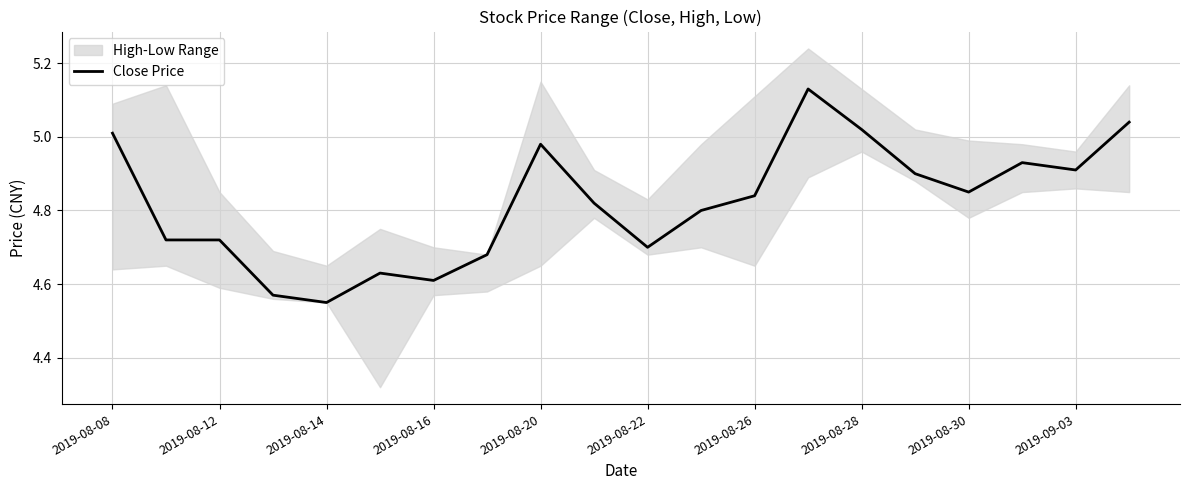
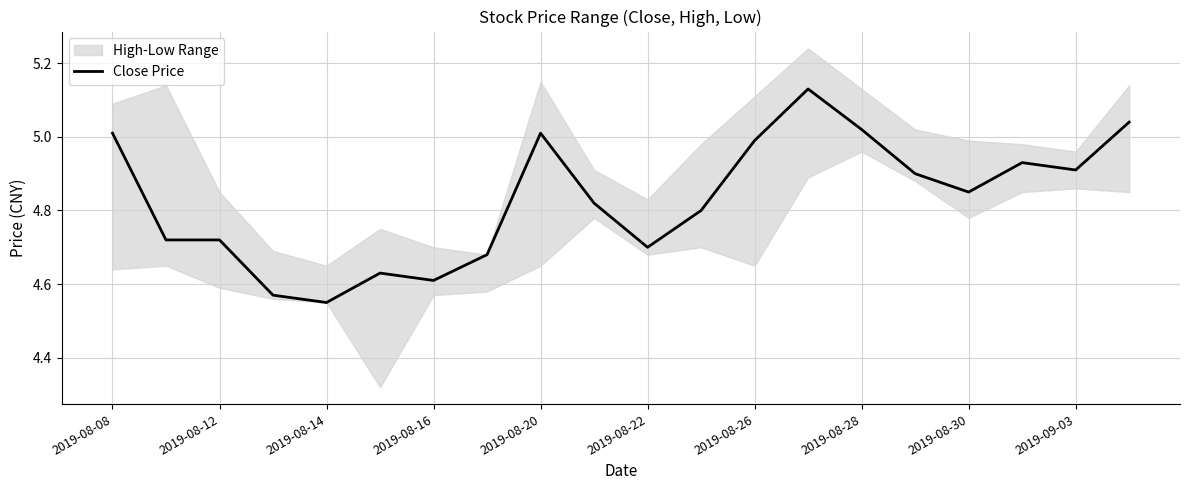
  {
    "Close Price": {
      "2019-08-08": 5.01,
      "2019-08-12": 4.72,
      "2019-08-14": 4.55,
      "2019-08-16": 4.61,
-     "2019-08-20": 4.98,
+     "2019-08-20": 5.01,
      "2019-08-22": 4.70,
-     "2019-08-26": 4.84,
+     "2019-08-26": 4.99,
      "2019-08-28": 5.02,
      "2019-08-30": 4.85,
      "2019-09-03": 4.91
    }
  }
